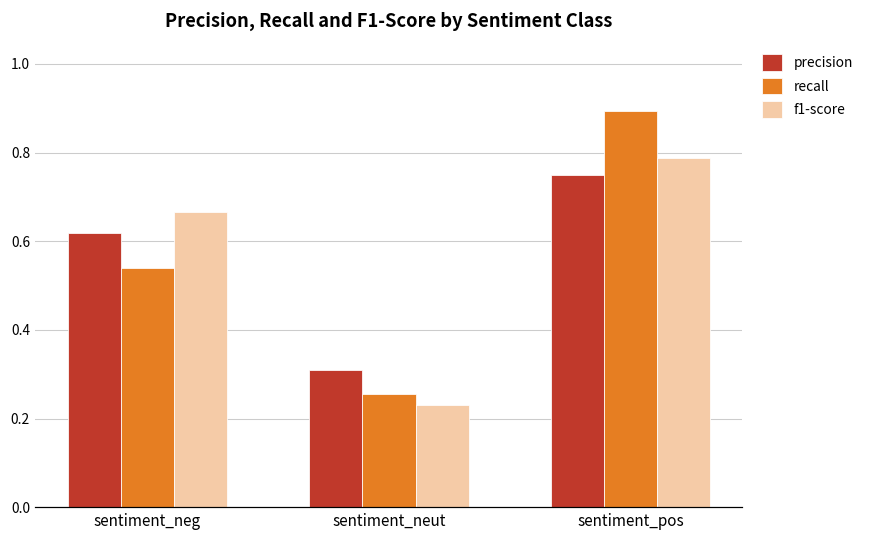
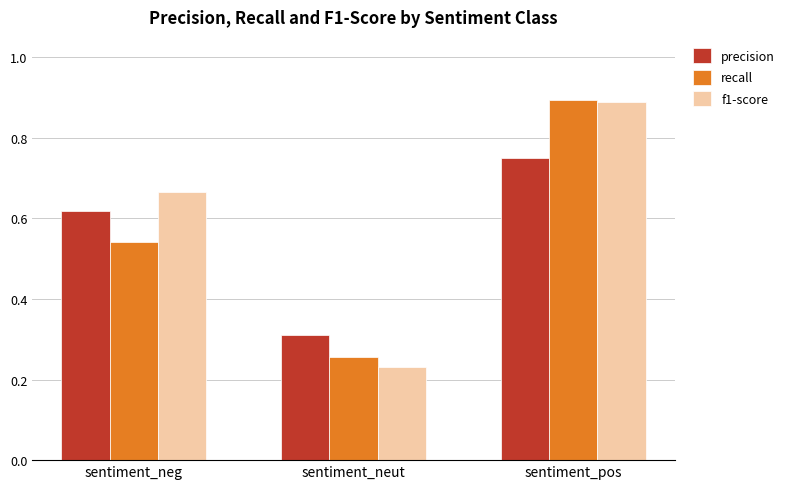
  {
    "precision": {
      "sentiment_neg": 0.62,
      "sentiment_neut": 0.31,
      "sentiment_pos": 0.75
    },
    "recall": {
      "sentiment_neg": 0.54,
      "sentiment_neut": 0.26,
      "sentiment_pos": 0.89
    },
    "f1-score": {
      "sentiment_neg": 0.67,
      "sentiment_neut": 0.23,
-     "sentiment_pos": 0.79
+     "sentiment_pos": 0.89
    }
  }
